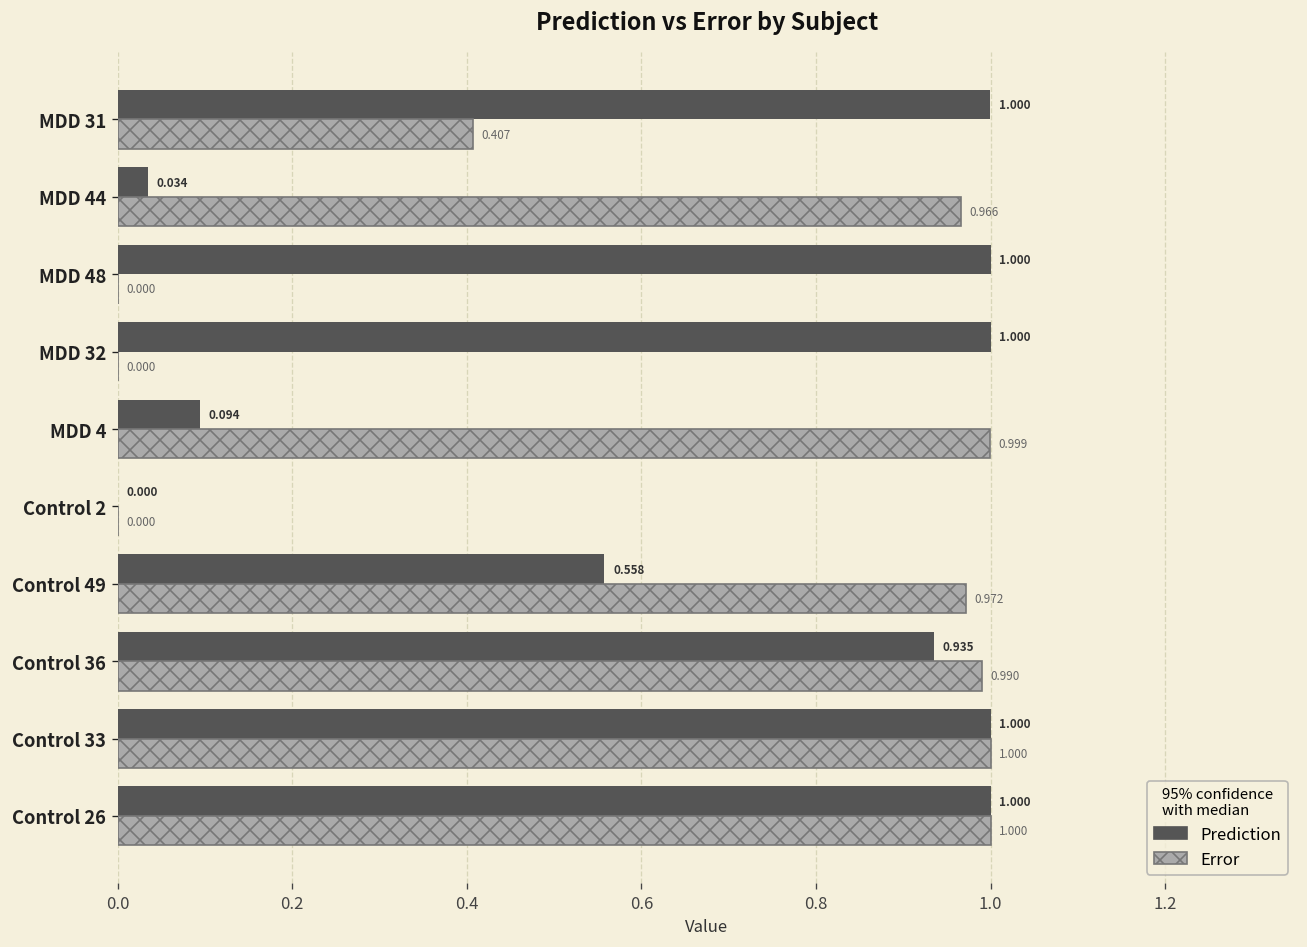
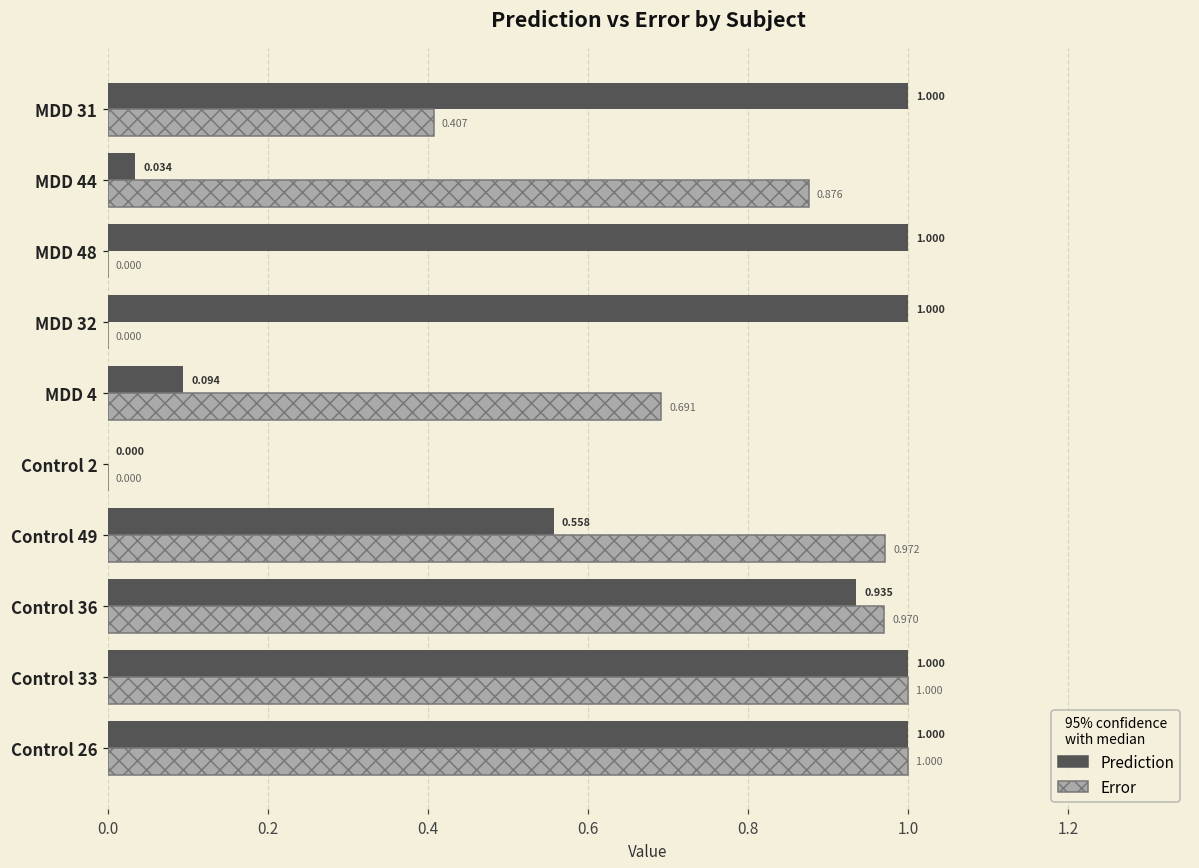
  {
    "Prediction": {
      "MDD 31": 1.000,
      "MDD 44": 0.034,
      "MDD 48": 1.000,
      "MDD 32": 1.000,
      "MDD 4": 0.094,
      "Control 2": 0.000,
      "Control 49": 0.558,
      "Control 36": 0.935,
      "Control 33": 1.000,
      "Control 26": 1.000
    },
    "Error": {
      "MDD 31": 0.407,
-     "MDD 44": 0.966,
+     "MDD 44": 0.876,
      "MDD 48": 0.000,
      "MDD 32": 0.000,
-     "MDD 4": 0.999,
+     "MDD 4": 0.691,
      "Control 2": 0.000,
      "Control 49": 0.972,
-     "Control 36": 0.990,
+     "Control 36": 0.970,
      "Control 33": 1.000,
      "Control 26": 1.000
    }
  }
